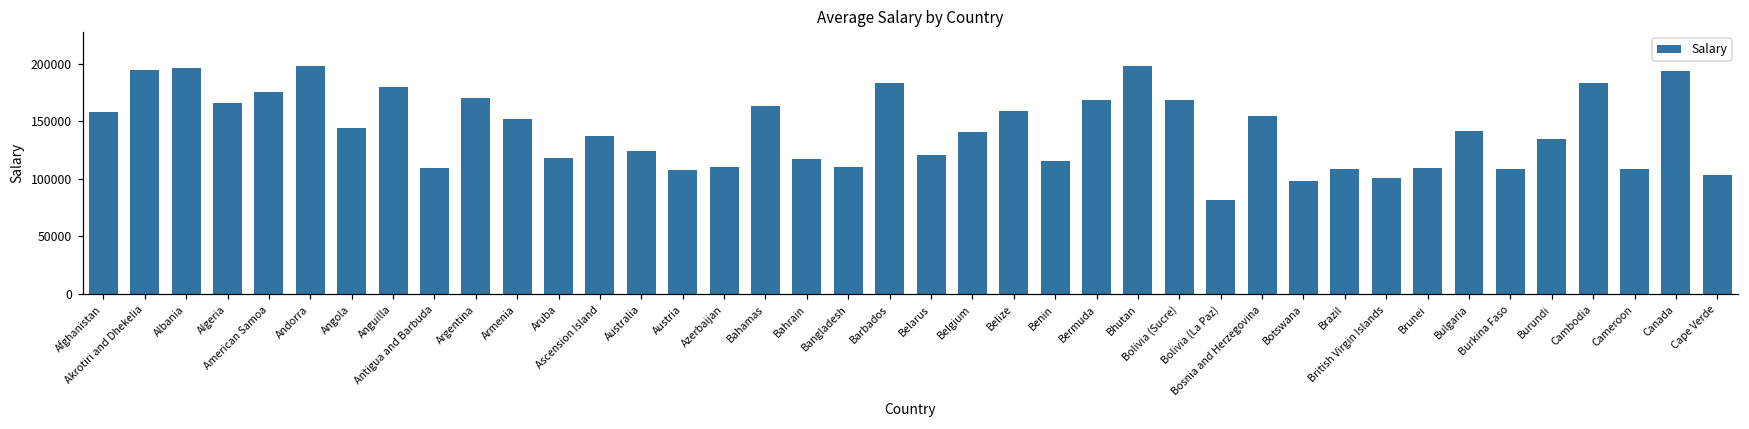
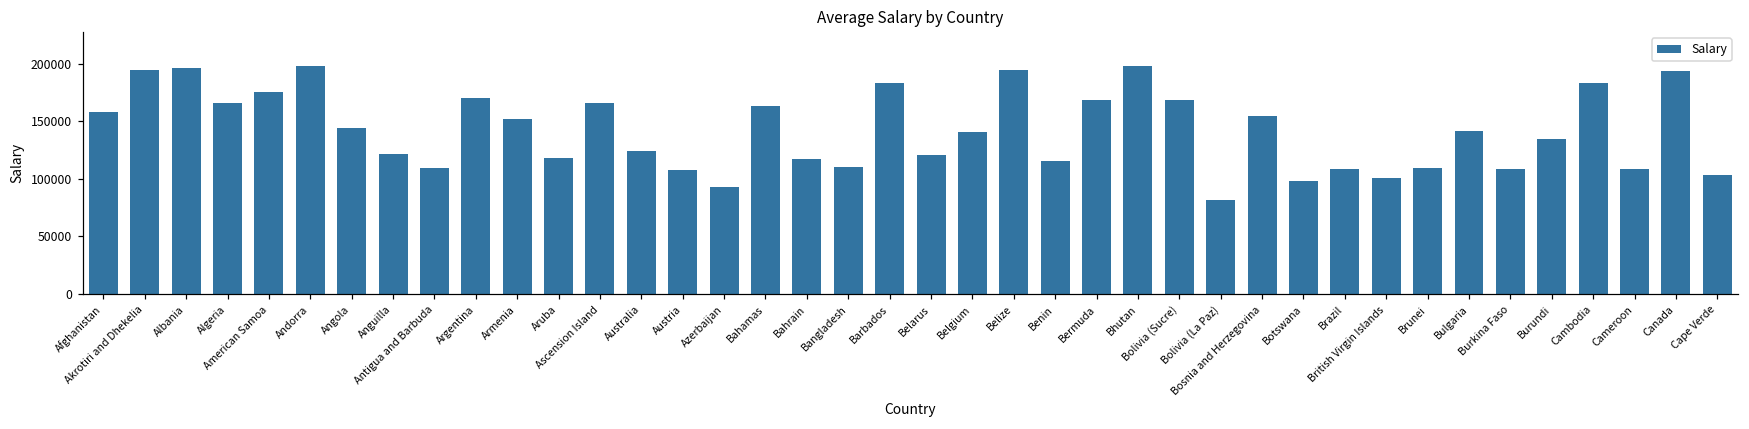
  {
    "Afghanistan": 158000,
    "Akrotiri and Dhekelia": 195000,
    "Albania": 196000,
    "Algeria": 165000,
    "American Samoa": 175000,
    "Andorra": 197000,
    "Angola": 144000,
-   "Anguilla": 180000,
+   "Anguilla": 121000,
    "Antigua and Barbuda": 109000,
    "Argentina": 170000,
    "Armenia": 152000,
    "Aruba": 118000,
-   "Ascension Island": 137000,
+   "Ascension Island": 166000,
    "Australia": 124000,
    "Austria": 107000,
-   "Azerbaijan": 110000,
+   "Azerbaijan": 92000,
    "Bahamas": 163000,
    "Bahrain": 117000,
    "Bangladesh": 111000,
    "Barbados": 183000,
    "Belarus": 120000,
    "Belgium": 141000,
-   "Belize": 159000,
+   "Belize": 195000,
    "Benin": 115000,
    "Bermuda": 169000,
    "Bhutan": 198000,
    "Bolivia (Sucre)": 168000,
    "Bolivia (La Paz)": 82000,
    "Bosnia and Herzegovina": 154000,
    "Botswana": 98000,
    "Brazil": 109000,
    "British Virgin Islands": 101000,
    "Brunei": 110000,
    "Bulgaria": 141000,
    "Burkina Faso": 109000,
    "Burundi": 135000,
    "Cambodia": 183000,
    "Cameroon": 109000,
    "Canada": 193000,
    "Cape Verde": 104000
  }
